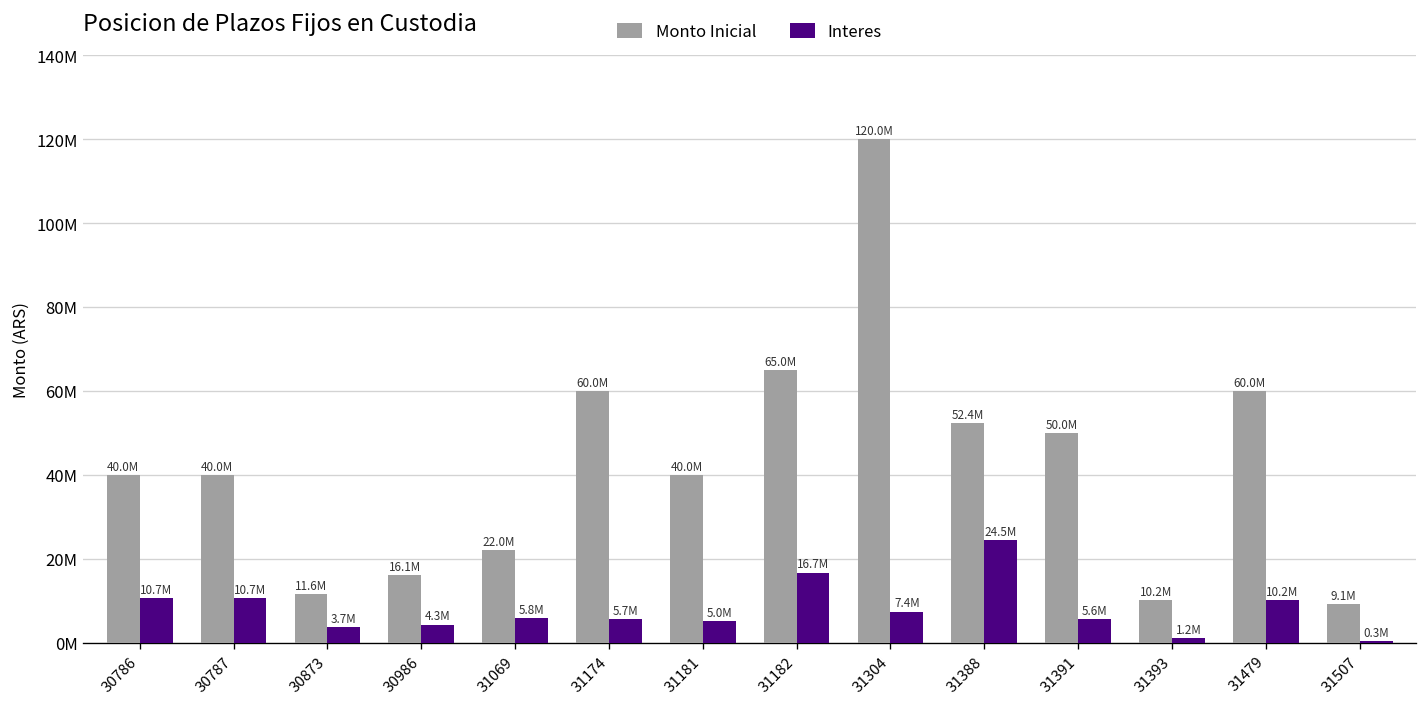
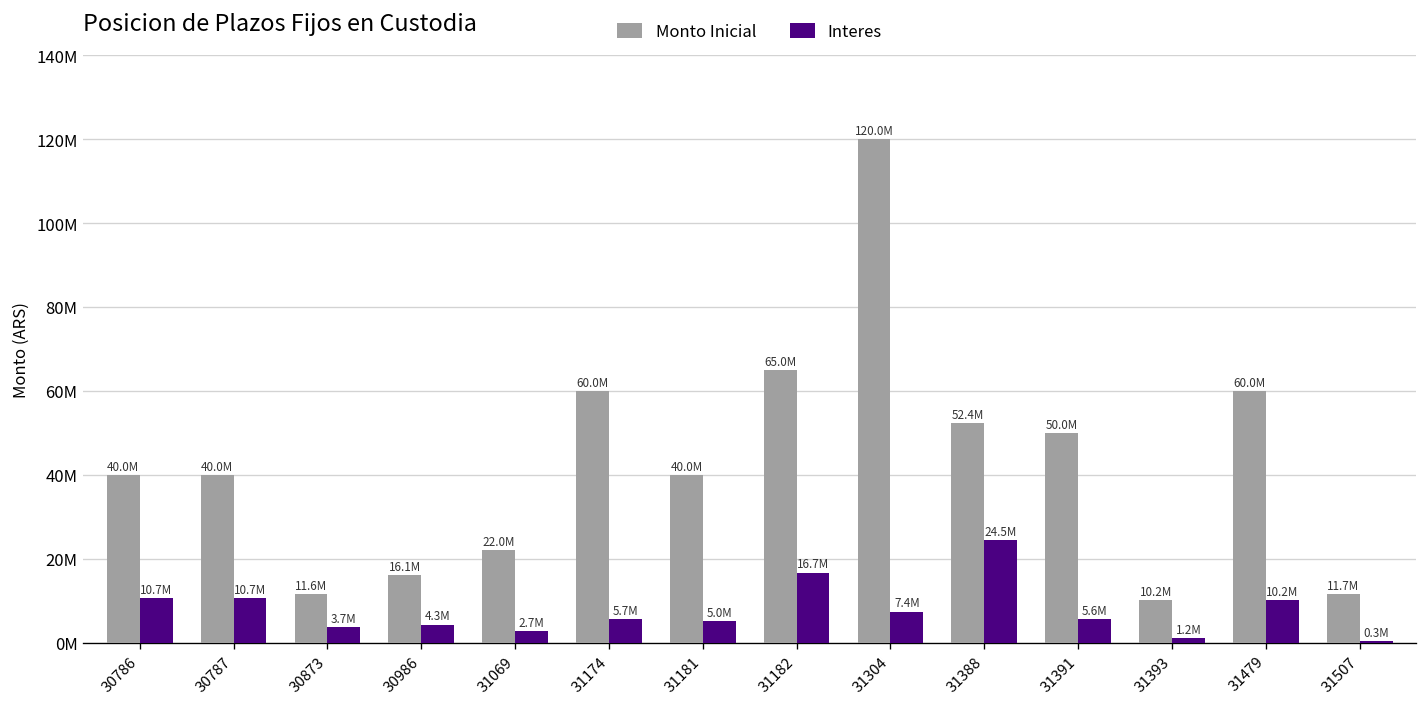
  {
    "Monto Inicial": {
      "30786": "40.0M",
      "30787": "40.0M",
      "30873": "11.6M",
      "30986": "16.1M",
      "31069": "22.0M",
      "31174": "60.0M",
      "31181": "40.0M",
      "31182": "65.0M",
      "31304": "120.0M",
      "31388": "52.4M",
      "31391": "50.0M",
      "31393": "10.2M",
      "31479": "60.0M",
-     "31507": "9.1M"
+     "31507": "11.7M"
    },
    "Interes": {
      "30786": "10.7M",
      "30787": "10.7M",
      "30873": "3.7M",
      "30986": "4.3M",
-     "31069": "5.8M",
+     "31069": "2.7M",
      "31174": "5.7M",
      "31181": "5.0M",
      "31182": "16.7M",
      "31304": "7.4M",
      "31388": "24.5M",
      "31391": "5.6M",
      "31393": "1.2M",
      "31479": "10.2M",
      "31507": "0.3M"
    }
  }
